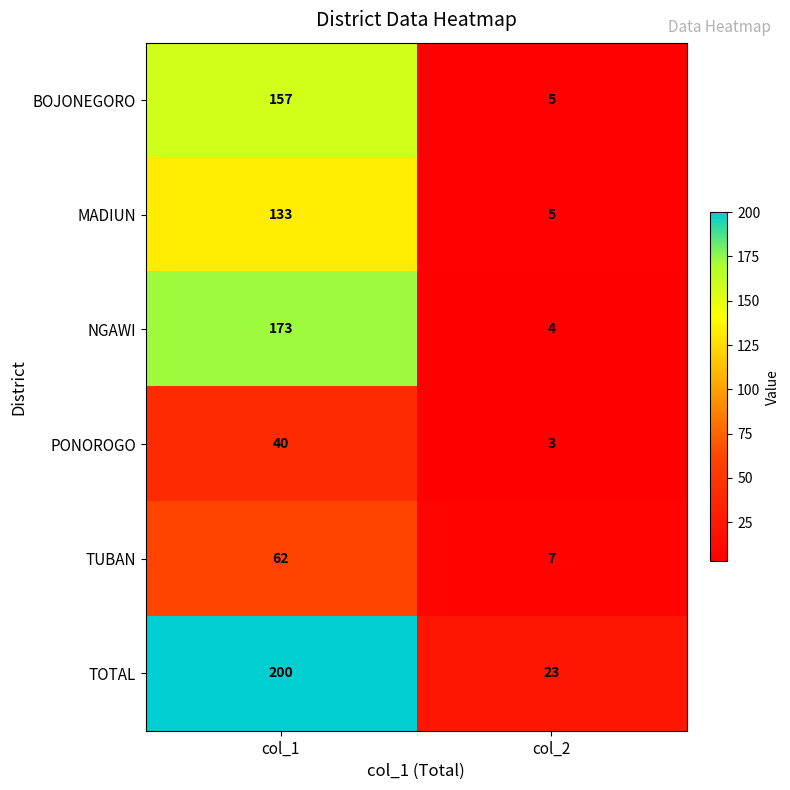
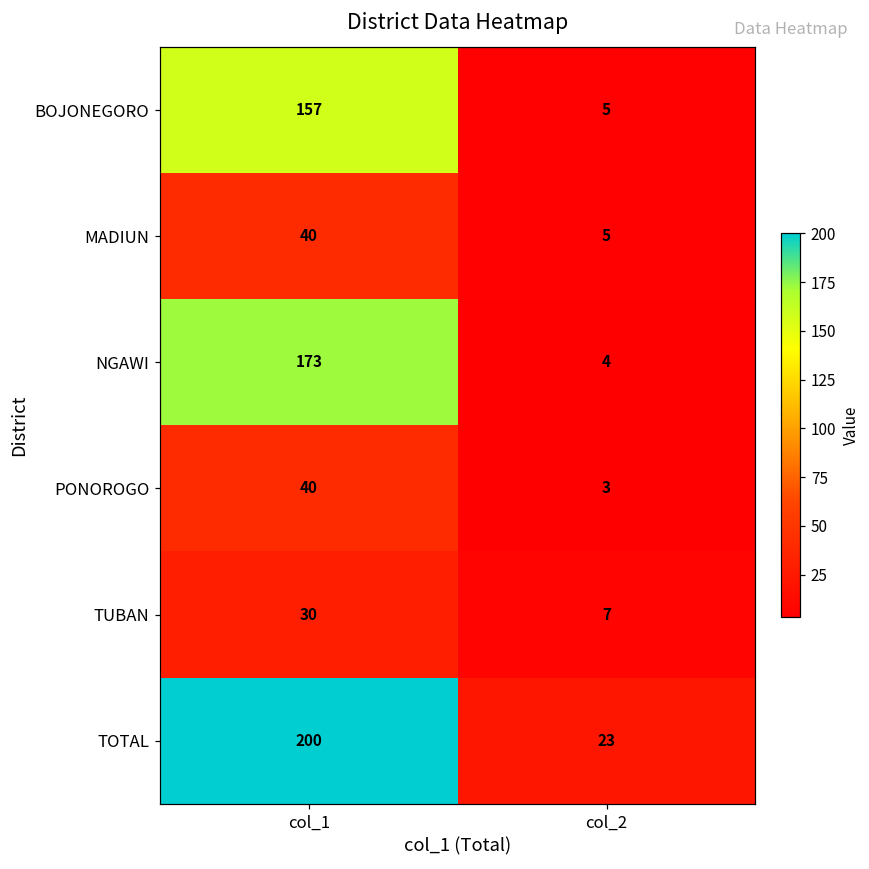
  {
    "BOJONEGORO": {
      "col_1": 157,
      "col_2": 5
    },
    "MADIUN": {
-     "col_1": 133,
+     "col_1": 40,
      "col_2": 5
    },
    "NGAWI": {
      "col_1": 173,
      "col_2": 4
    },
    "PONOROGO": {
      "col_1": 40,
      "col_2": 3
    },
    "TUBAN": {
-     "col_1": 62,
+     "col_1": 30,
      "col_2": 7
    },
    "TOTAL": {
      "col_1": 200,
      "col_2": 23
    }
  }
